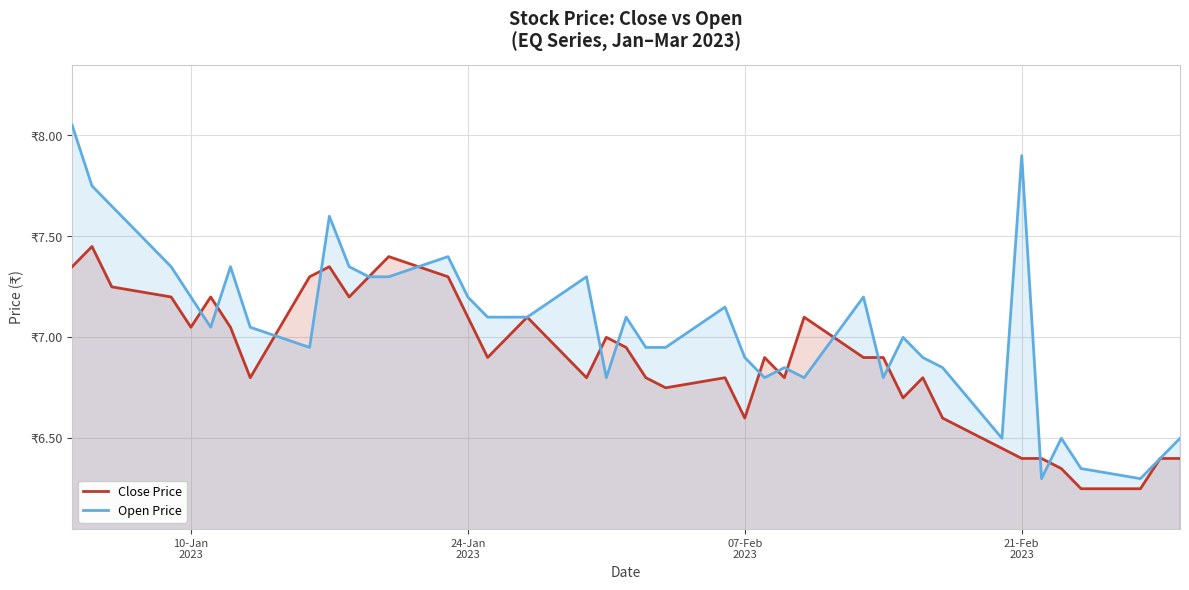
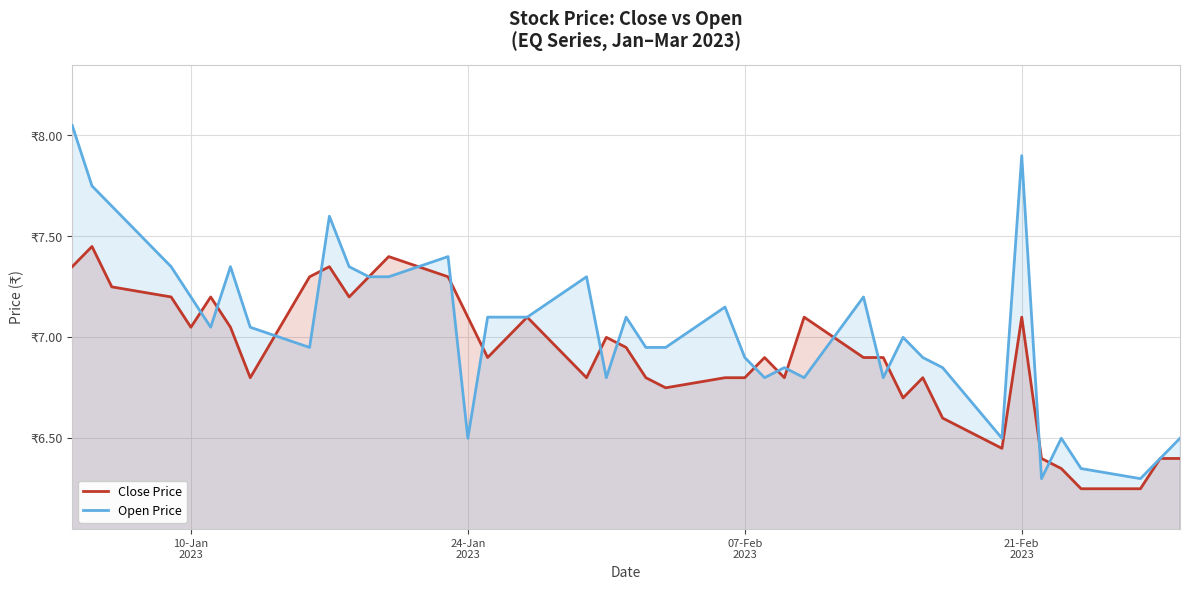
  {
    "Close Price": {
      "10-Jan 2023": "₹7.05",
      "24-Jan 2023": "₹7.1",
-     "07-Feb 2023": "₹6.6",
-     "21-Feb 2023": "₹6.4"
+     "07-Feb 2023": "₹6.8",
+     "21-Feb 2023": "₹7.1"
    },
    "Open Price": {
      "10-Jan 2023": "₹7.2",
-     "24-Jan 2023": "₹7.2",
+     "24-Jan 2023": "₹6.5",
      "07-Feb 2023": "₹6.9",
      "21-Feb 2023": "₹7.9"
    }
  }
